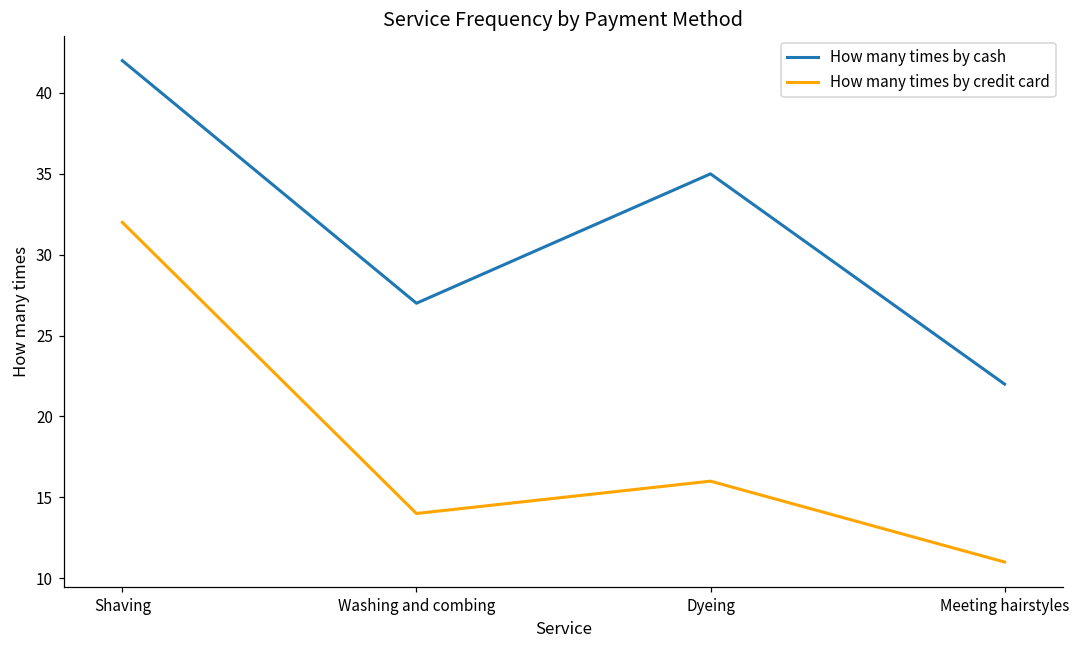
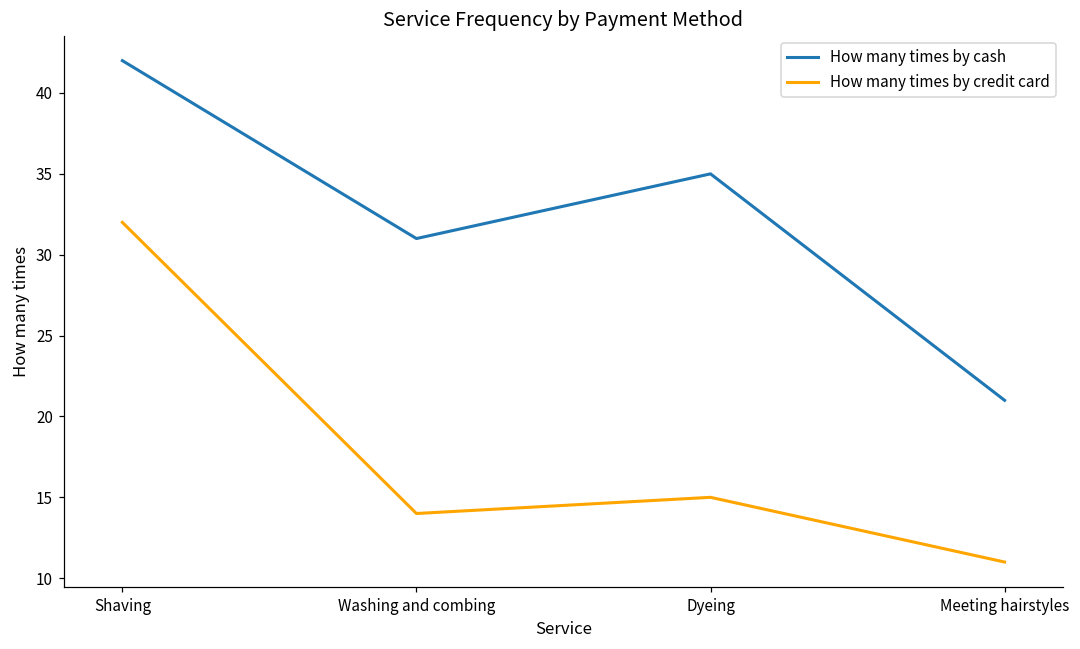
  {
    "How many times by cash": {
      "Shaving": 42,
-     "Washing and combing": 27,
+     "Washing and combing": 31,
      "Dyeing": 35,
-     "Meeting hairstyles": 22
+     "Meeting hairstyles": 21
    },
    "How many times by credit card": {
      "Shaving": 32,
      "Washing and combing": 14,
-     "Dyeing": 16,
+     "Dyeing": 15,
      "Meeting hairstyles": 11
    }
  }
